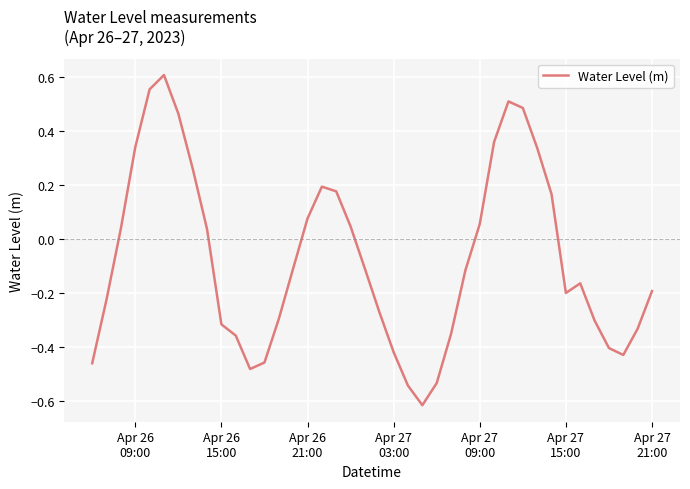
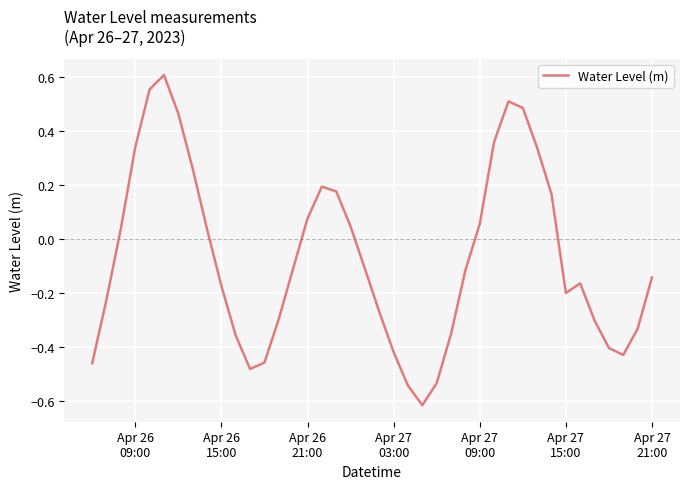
  {
    "Apr 26 09:00": 0.34,
-   "Apr 26 15:00": -0.31,
+   "Apr 26 15:00": -0.17,
    "Apr 26 21:00": 0.08,
    "Apr 27 03:00": -0.42,
    "Apr 27 09:00": 0.06,
    "Apr 27 15:00": -0.20,
-   "Apr 27 21:00": -0.19
+   "Apr 27 21:00": -0.14
  }
